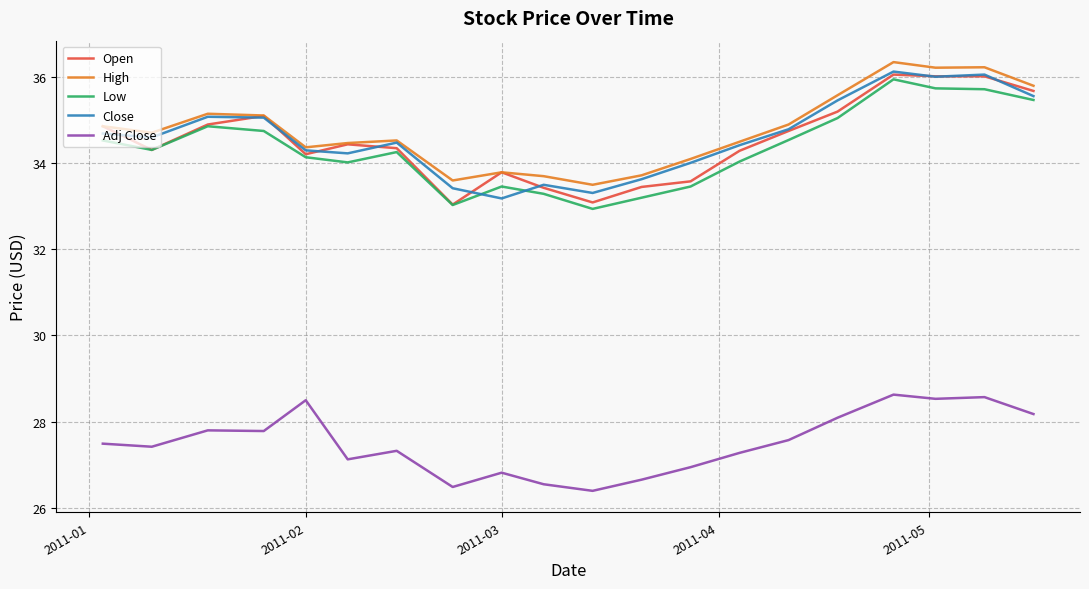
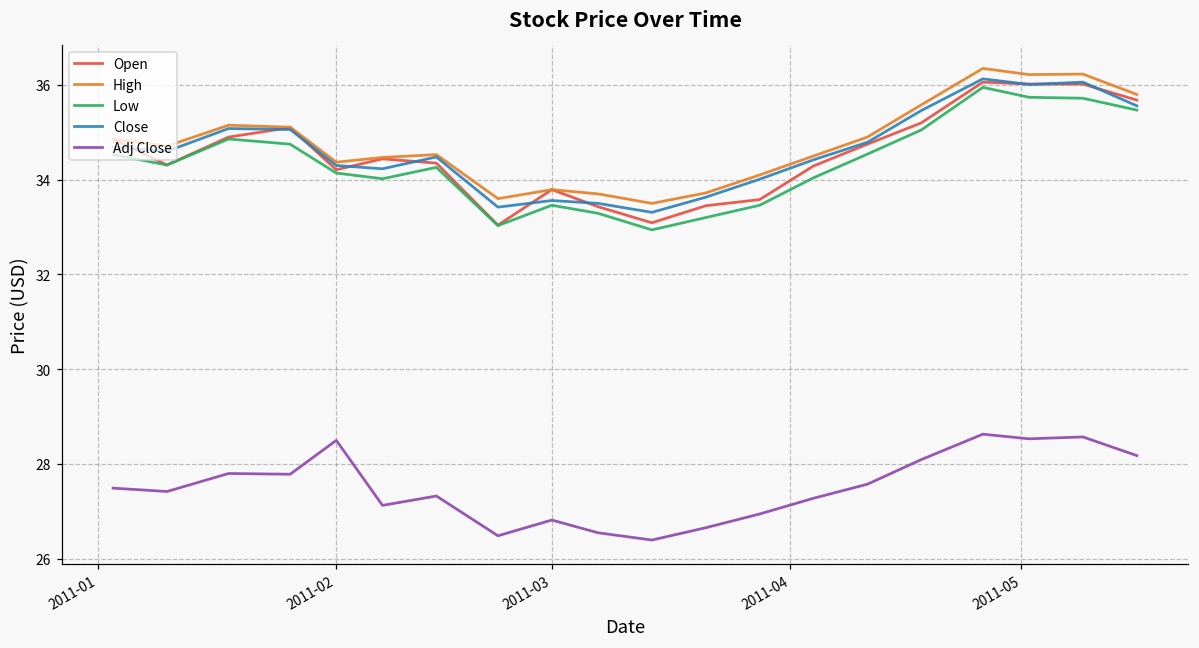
  {
    "Low": {
      "2011-02": 34.1,
      "2011-03": 33.5
    },
    "Close": {
      "2011-02": 34.3,
-     "2011-03": 33.2
+     "2011-03": 33.6
    },
    "Adj Close": {
      "2011-02": 28.5,
      "2011-03": 26.8
    }
  }
